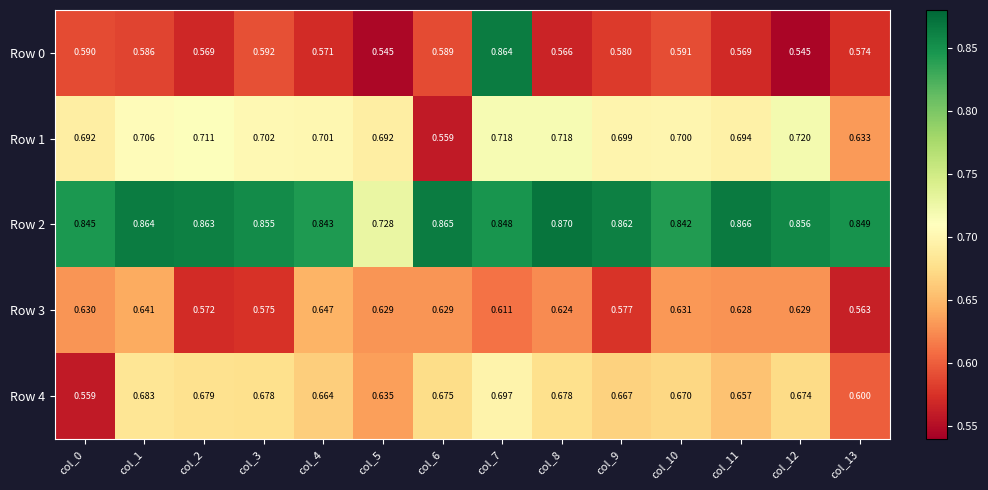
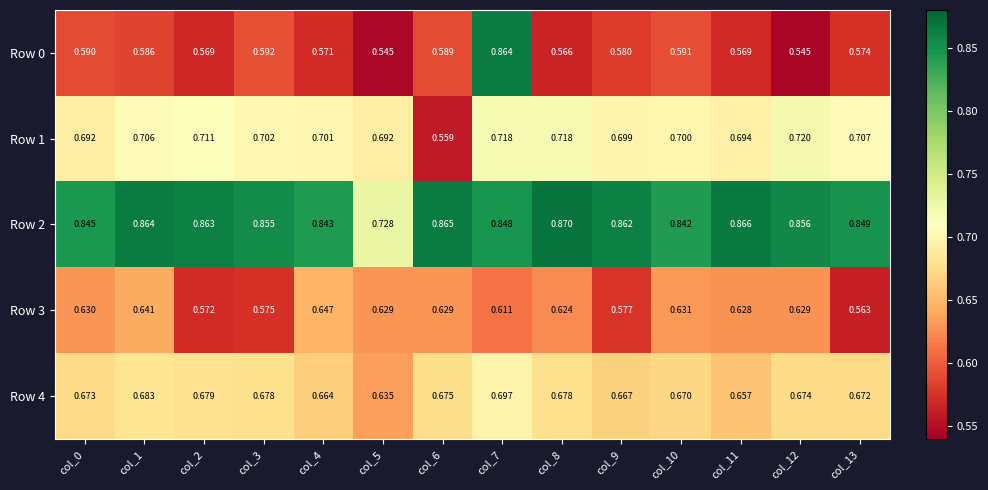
  {
    "Row 0": {
      "col_0": 0.590,
      "col_1": 0.586,
      "col_2": 0.569,
      "col_3": 0.592,
      "col_4": 0.571,
      "col_5": 0.545,
      "col_6": 0.589,
      "col_7": 0.864,
      "col_8": 0.566,
      "col_9": 0.580,
      "col_10": 0.591,
      "col_11": 0.569,
      "col_12": 0.545,
      "col_13": 0.574
    },
    "Row 1": {
      "col_0": 0.692,
      "col_1": 0.706,
      "col_2": 0.711,
      "col_3": 0.702,
      "col_4": 0.701,
      "col_5": 0.692,
      "col_6": 0.559,
      "col_7": 0.718,
      "col_8": 0.718,
      "col_9": 0.699,
      "col_10": 0.700,
      "col_11": 0.694,
      "col_12": 0.720,
-     "col_13": 0.633
+     "col_13": 0.707
    },
    "Row 2": {
      "col_0": 0.845,
      "col_1": 0.864,
      "col_2": 0.863,
      "col_3": 0.855,
      "col_4": 0.843,
      "col_5": 0.728,
      "col_6": 0.865,
      "col_7": 0.848,
      "col_8": 0.870,
      "col_9": 0.862,
      "col_10": 0.842,
      "col_11": 0.866,
      "col_12": 0.856,
      "col_13": 0.849
    },
    "Row 3": {
      "col_0": 0.630,
      "col_1": 0.641,
      "col_2": 0.572,
      "col_3": 0.575,
      "col_4": 0.647,
      "col_5": 0.629,
      "col_6": 0.629,
      "col_7": 0.611,
      "col_8": 0.624,
      "col_9": 0.577,
      "col_10": 0.631,
      "col_11": 0.628,
      "col_12": 0.629,
      "col_13": 0.563
    },
    "Row 4": {
-     "col_0": 0.559,
+     "col_0": 0.673,
      "col_1": 0.683,
      "col_2": 0.679,
      "col_3": 0.678,
      "col_4": 0.664,
      "col_5": 0.635,
      "col_6": 0.675,
      "col_7": 0.697,
      "col_8": 0.678,
      "col_9": 0.667,
      "col_10": 0.670,
      "col_11": 0.657,
      "col_12": 0.674,
-     "col_13": 0.600
+     "col_13": 0.672
    }
  }
